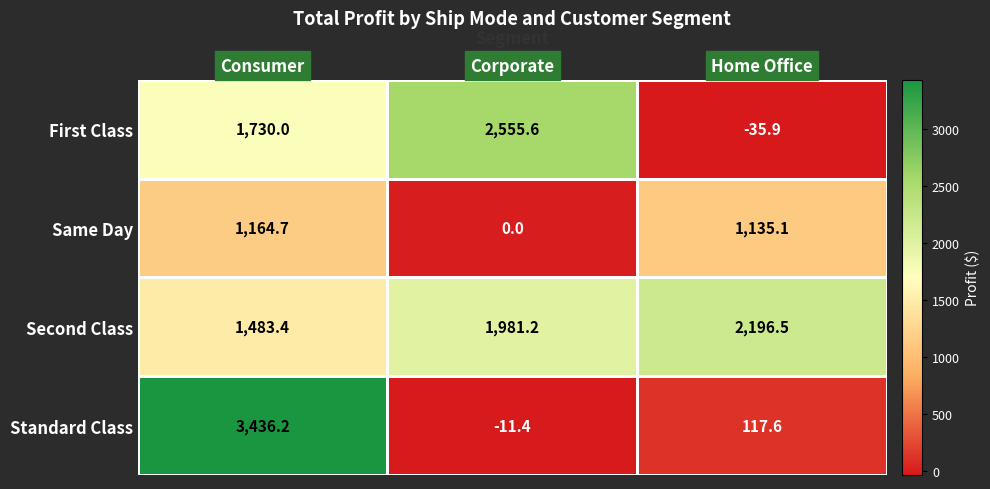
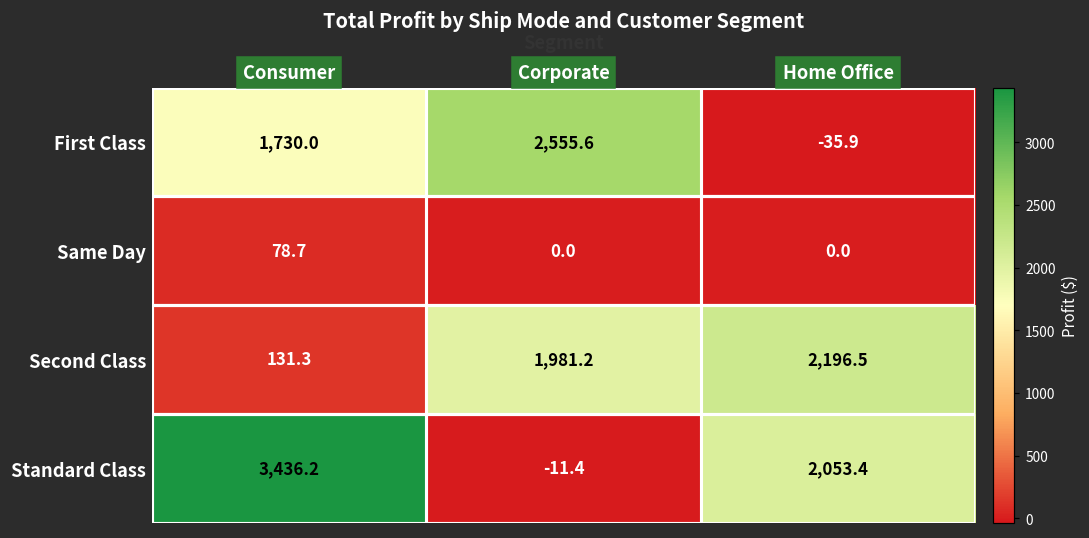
  {
    "First Class": {
      "Consumer": "1,730.0",
      "Corporate": "2,555.6",
      "Home Office": "-35.9"
    },
    "Same Day": {
-     "Consumer": "1,164.7",
+     "Consumer": "78.7",
      "Corporate": "0.0",
-     "Home Office": "1,135.1"
+     "Home Office": "0.0"
    },
    "Second Class": {
-     "Consumer": "1,483.4",
+     "Consumer": "131.3",
      "Corporate": "1,981.2",
      "Home Office": "2,196.5"
    },
    "Standard Class": {
      "Consumer": "3,436.2",
      "Corporate": "-11.4",
-     "Home Office": "117.6"
+     "Home Office": "2,053.4"
    }
  }
